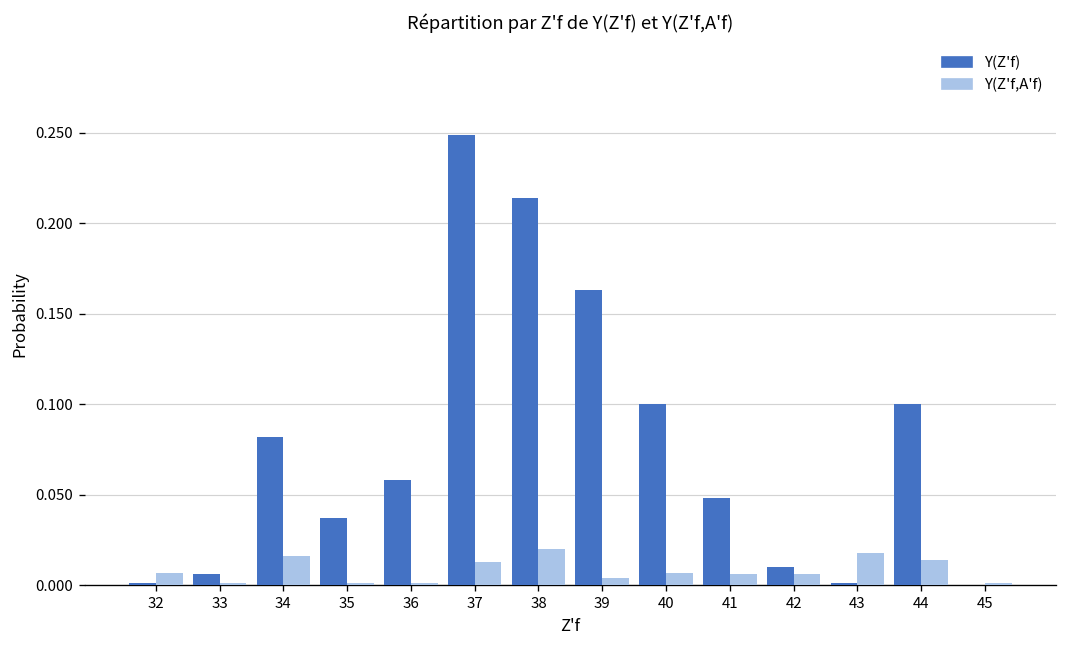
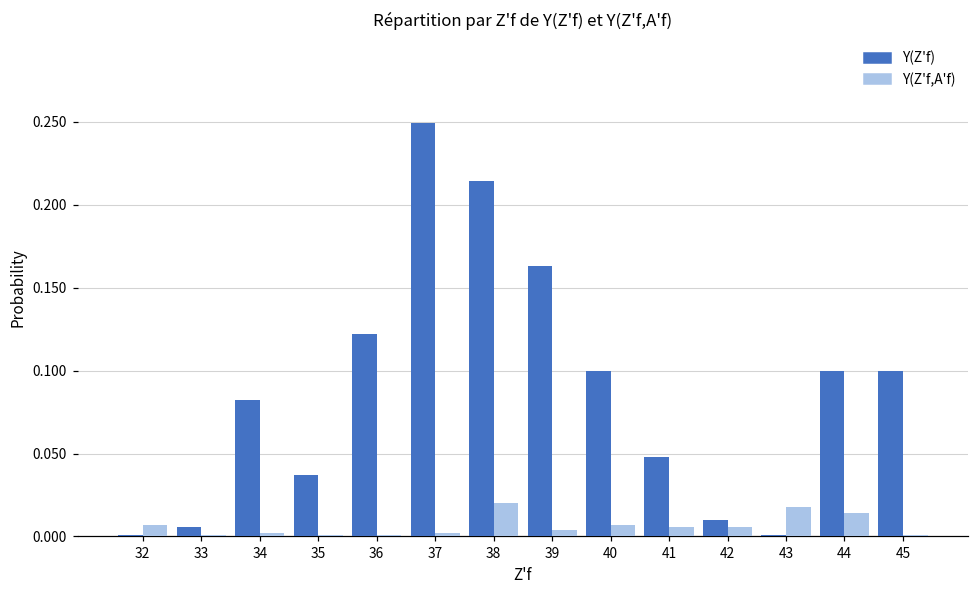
  {
    "Y(Z'f)": {
      "33": 0.006,
      "34": 0.082,
      "35": 0.037,
-     "36": 0.058,
+     "36": 0.122,
      "37": 0.249,
      "38": 0.214,
      "39": 0.163,
      "40": 0.100,
      "41": 0.048,
      "42": 0.010,
      "44": 0.100,
-     "45": 0.0
+     "45": 0.1
    },
    "Y(Z'f,A'f)": {
      "32": 0.007,
-     "34": 0.016,
-     "37": 0.013,
+     "34": 0.002,
+     "37": 0.002,
      "38": 0.020,
      "39": 0.004,
      "40": 0.007,
      "41": 0.006,
      "42": 0.006,
      "43": 0.018,
      "44": 0.014
    }
  }
